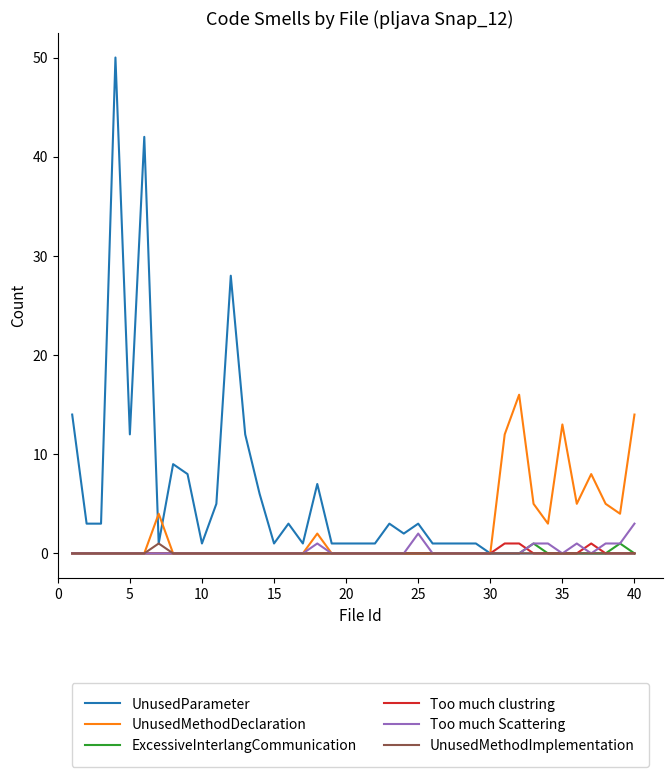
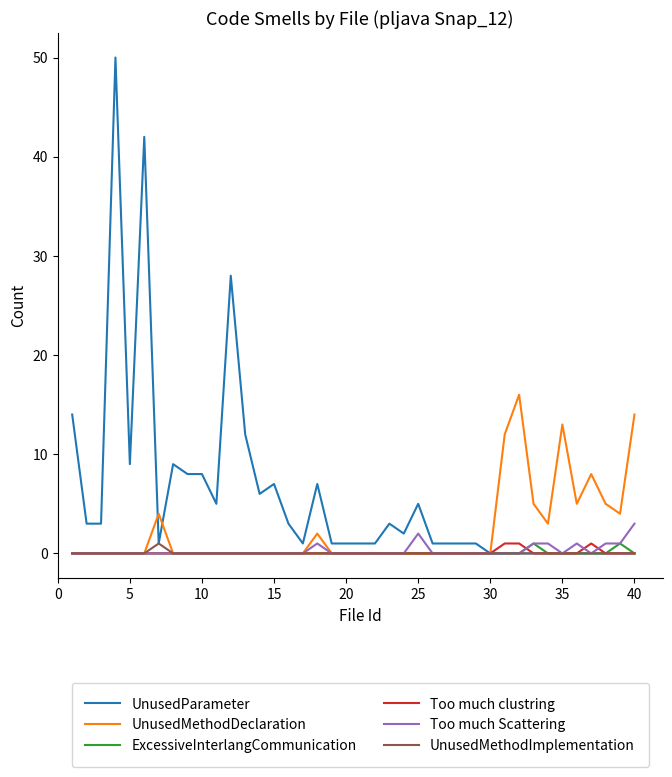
  {
    "UnusedParameter": {
-     "5": 12,
-     "10": 1,
-     "15": 1,
+     "5": 9,
+     "10": 8,
+     "15": 7,
      "20": 1,
-     "25": 3
+     "25": 5
    },
    "UnusedMethodDeclaration": {
      "35": 13,
      "40": 14
    },
    "Too much Scattering": {
      "25": 2,
      "40": 3
    }
  }
